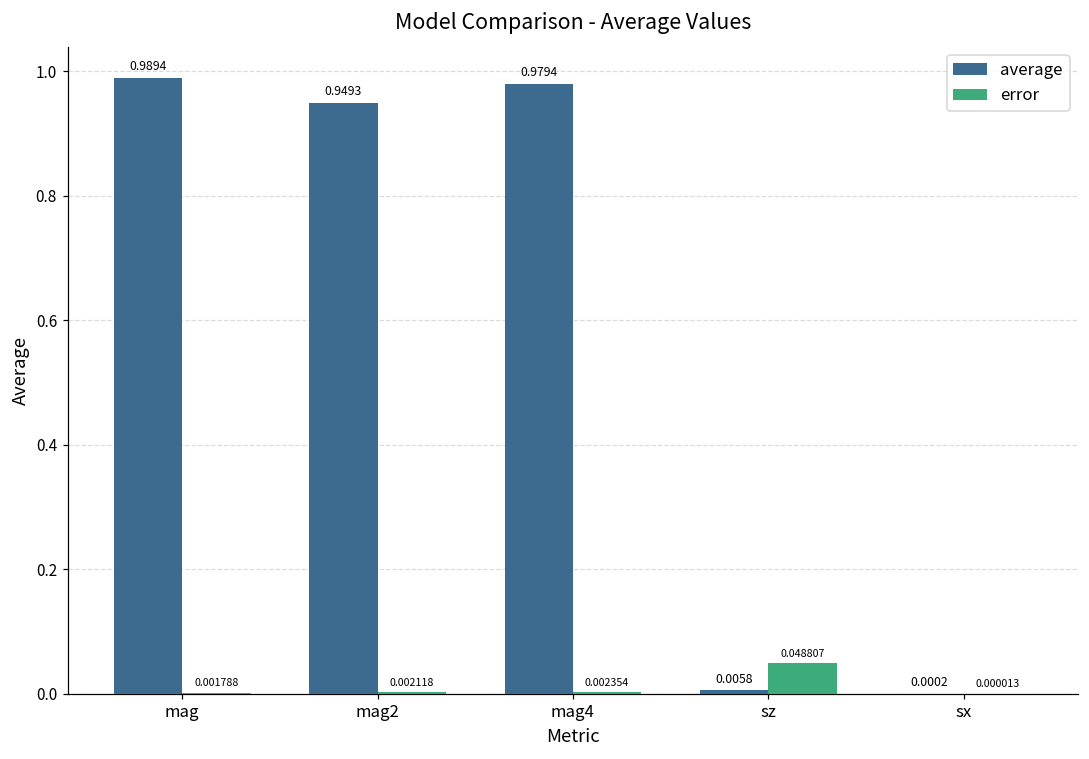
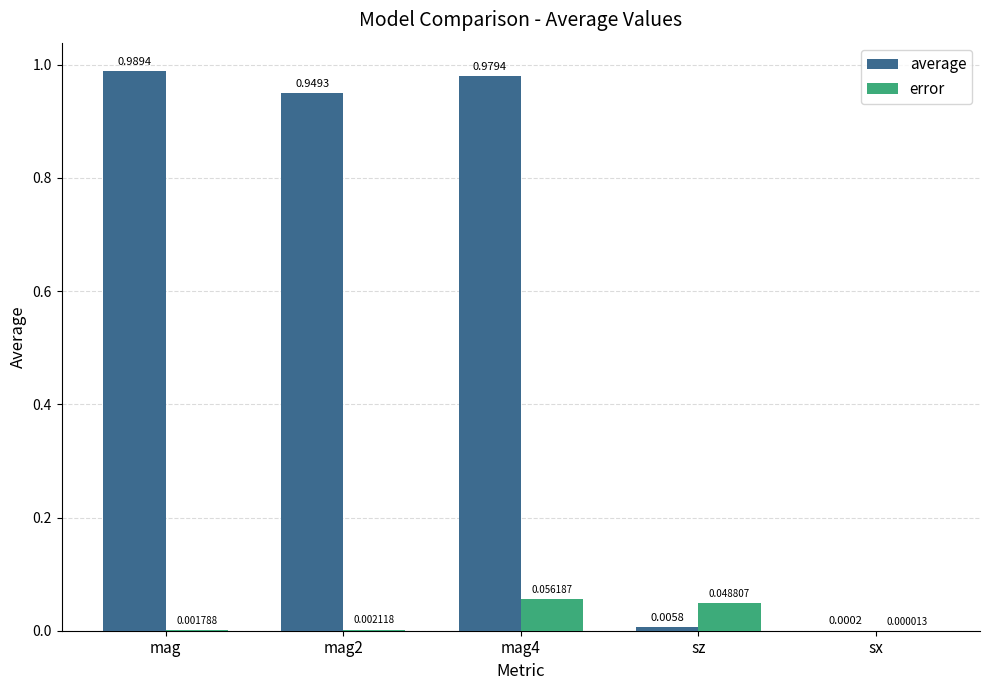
  {
    "average": {
      "mag": 0.9894,
      "mag2": 0.9493,
      "mag4": 0.9794,
      "sz": 0.0058,
      "sx": 0.0002
    },
    "error": {
      "mag": 0.001788,
      "mag2": 0.002118,
-     "mag4": 0.002354,
+     "mag4": 0.056187,
      "sz": 0.048807,
      "sx": 0.000013
    }
  }
